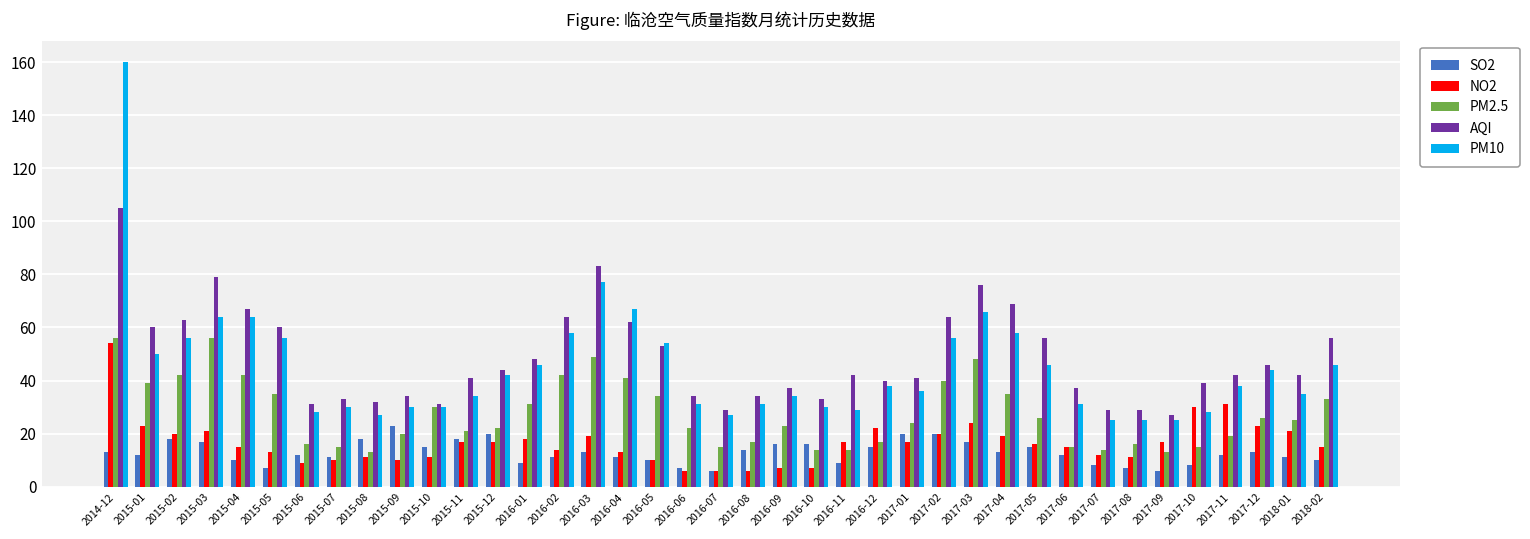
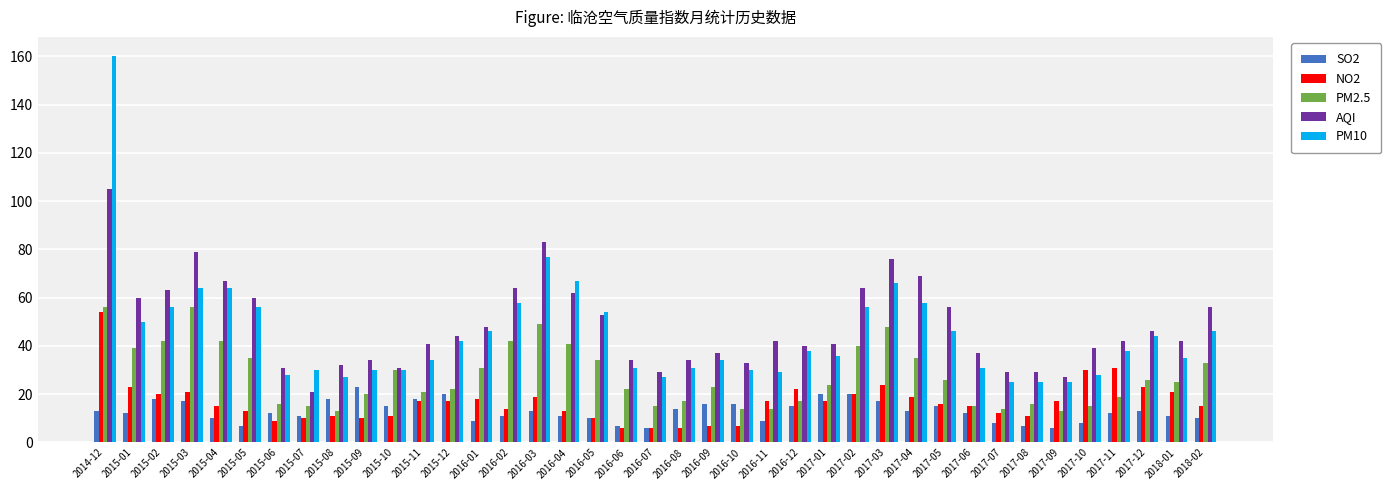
  {
    "SO2": {
      "2014-12": 13,
      "2015-01": 12,
      "2015-02": 18,
      "2015-03": 17,
      "2015-04": 10,
      "2015-05": 7,
      "2015-06": 12,
      "2015-07": 11,
      "2015-08": 18,
      "2015-09": 23,
      "2015-10": 15,
      "2015-11": 18,
      "2015-12": 20,
      "2016-01": 9,
      "2016-02": 11,
      "2016-03": 13,
      "2016-04": 11,
      "2016-05": 10,
      "2016-06": 7,
      "2016-07": 6,
      "2016-08": 14,
      "2016-09": 16,
      "2016-10": 16,
      "2016-11": 9,
      "2016-12": 15,
      "2017-01": 20,
      "2017-02": 20,
      "2017-03": 17,
      "2017-04": 13,
      "2017-05": 15,
      "2017-06": 12,
      "2017-07": 8,
      "2017-08": 7,
      "2017-09": 6,
      "2017-10": 8,
      "2017-11": 12,
      "2017-12": 13,
      "2018-01": 11,
      "2018-02": 10
    },
    "NO2": {
      "2014-12": 54,
      "2015-01": 23,
      "2015-02": 20,
      "2015-03": 21,
      "2015-04": 15,
      "2015-05": 13,
      "2015-06": 9,
      "2015-07": 10,
      "2015-08": 11,
      "2015-09": 10,
      "2015-10": 11,
      "2015-11": 17,
      "2015-12": 17,
      "2016-01": 18,
      "2016-02": 14,
      "2016-03": 19,
      "2016-04": 13,
      "2016-05": 10,
      "2016-06": 6,
      "2016-07": 6,
      "2016-08": 6,
      "2016-09": 7,
      "2016-10": 7,
      "2016-11": 17,
      "2016-12": 22,
      "2017-01": 17,
      "2017-02": 20,
      "2017-03": 24,
      "2017-04": 19,
      "2017-05": 16,
      "2017-06": 15,
      "2017-07": 12,
      "2017-08": 11,
      "2017-09": 17,
      "2017-10": 30,
      "2017-11": 31,
      "2017-12": 23,
      "2018-01": 21,
      "2018-02": 15
    },
    "PM2.5": {
      "2014-12": 56,
      "2015-01": 39,
      "2015-02": 42,
      "2015-03": 56,
      "2015-04": 42,
      "2015-05": 35,
      "2015-06": 16,
      "2015-07": 15,
      "2015-08": 13,
      "2015-09": 20,
      "2015-10": 30,
      "2015-11": 21,
      "2015-12": 22,
      "2016-01": 31,
      "2016-02": 42,
      "2016-03": 49,
      "2016-04": 41,
      "2016-05": 34,
      "2016-06": 22,
      "2016-07": 15,
      "2016-08": 17,
      "2016-09": 23,
      "2016-10": 14,
      "2016-11": 14,
      "2016-12": 17,
      "2017-01": 24,
      "2017-02": 40,
      "2017-03": 48,
      "2017-04": 35,
      "2017-05": 26,
      "2017-06": 15,
      "2017-07": 14,
      "2017-08": 16,
      "2017-09": 13,
      "2017-10": 15,
      "2017-11": 19,
      "2017-12": 26,
      "2018-01": 25,
      "2018-02": 33
    },
    "AQI": {
      "2014-12": 105,
      "2015-01": 60,
      "2015-02": 63,
      "2015-03": 79,
      "2015-04": 67,
      "2015-05": 60,
      "2015-06": 31,
-     "2015-07": 33,
+     "2015-07": 21,
      "2015-08": 32,
      "2015-09": 34,
      "2015-10": 31,
      "2015-11": 41,
      "2015-12": 44,
      "2016-01": 48,
      "2016-02": 64,
      "2016-03": 83,
      "2016-04": 62,
      "2016-05": 53,
      "2016-06": 34,
      "2016-07": 29,
      "2016-08": 34,
      "2016-09": 37,
      "2016-10": 33,
      "2016-11": 42,
      "2016-12": 40,
      "2017-01": 41,
      "2017-02": 64,
      "2017-03": 76,
      "2017-04": 69,
      "2017-05": 56,
      "2017-06": 37,
      "2017-07": 29,
      "2017-08": 29,
      "2017-09": 27,
      "2017-10": 39,
      "2017-11": 42,
      "2017-12": 46,
      "2018-01": 42,
      "2018-02": 56
    },
    "PM10": {
      "2014-12": 160,
      "2015-01": 50,
      "2015-02": 56,
      "2015-03": 64,
      "2015-04": 64,
      "2015-05": 56,
      "2015-06": 28,
      "2015-07": 30,
      "2015-08": 27,
      "2015-09": 30,
      "2015-10": 30,
      "2015-11": 34,
      "2015-12": 42,
      "2016-01": 46,
      "2016-02": 58,
      "2016-03": 77,
      "2016-04": 67,
      "2016-05": 54,
      "2016-06": 31,
      "2016-07": 27,
      "2016-08": 31,
      "2016-09": 34,
      "2016-10": 30,
      "2016-11": 29,
      "2016-12": 38,
      "2017-01": 36,
      "2017-02": 56,
      "2017-03": 66,
      "2017-04": 58,
      "2017-05": 46,
      "2017-06": 31,
      "2017-07": 25,
      "2017-08": 25,
      "2017-09": 25,
      "2017-10": 28,
      "2017-11": 38,
      "2017-12": 44,
      "2018-01": 35,
      "2018-02": 46
    }
  }
